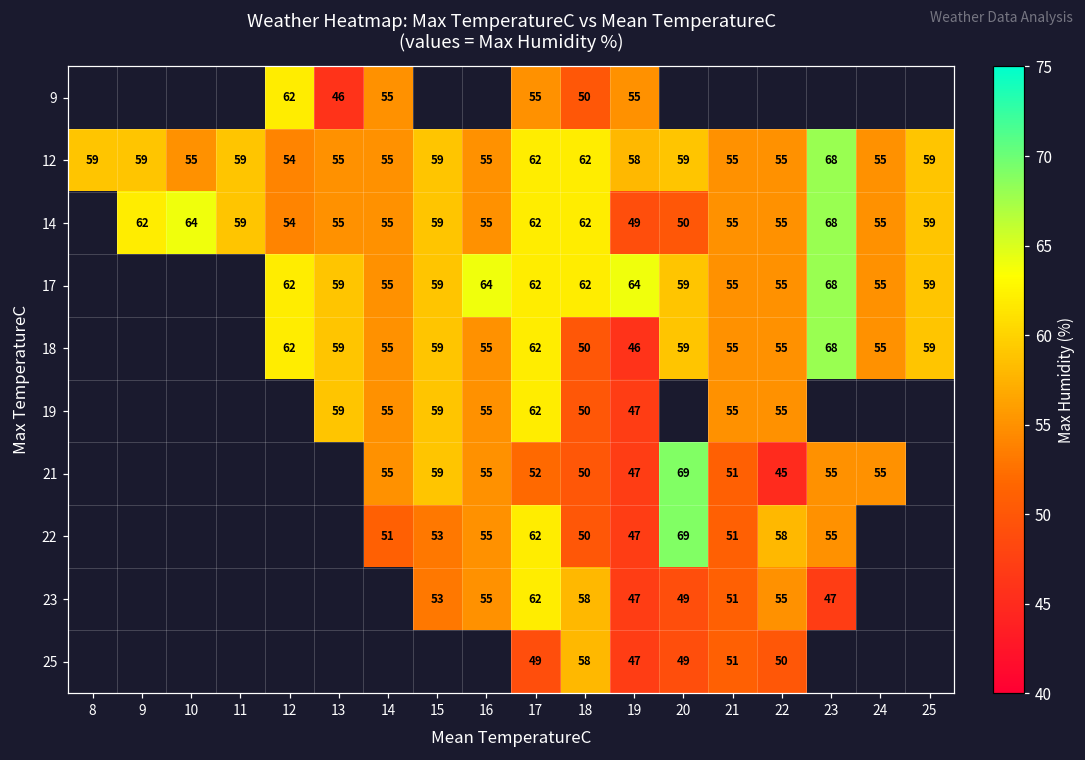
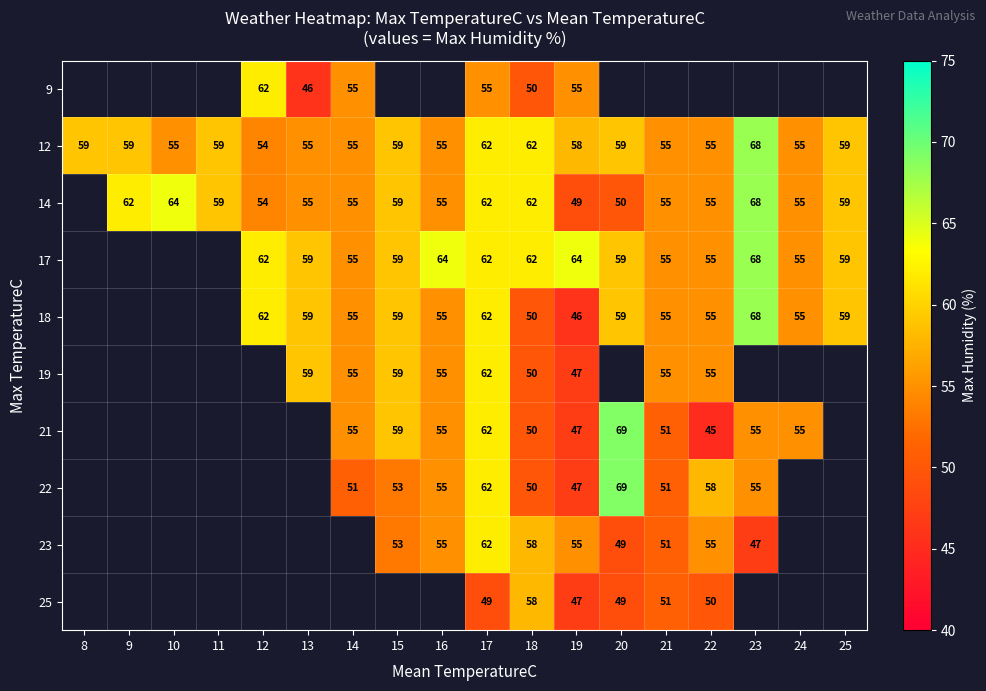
  {
    "9": {
      "12": 62,
      "13": 46,
      "14": 55,
      "17": 55,
      "18": 50,
      "19": 55
    },
    "12": {
      "8": 59,
      "9": 59,
      "10": 55,
      "11": 59,
      "12": 54,
      "13": 55,
      "14": 55,
      "15": 59,
      "16": 55,
      "17": 62,
      "18": 62,
      "19": 58,
      "20": 59,
      "21": 55,
      "22": 55,
      "23": 68,
      "24": 55,
      "25": 59
    },
    "14": {
      "9": 62,
      "10": 64,
      "11": 59,
      "12": 54,
      "13": 55,
      "14": 55,
      "15": 59,
      "16": 55,
      "17": 62,
      "18": 62,
      "19": 49,
      "20": 50,
      "21": 55,
      "22": 55,
      "23": 68,
      "24": 55,
      "25": 59
    },
    "17": {
      "12": 62,
      "13": 59,
      "14": 55,
      "15": 59,
      "16": 64,
      "17": 62,
      "18": 62,
      "19": 64,
      "20": 59,
      "21": 55,
      "22": 55,
      "23": 68,
      "24": 55,
      "25": 59
    },
    "18": {
      "12": 62,
      "13": 59,
      "14": 55,
      "15": 59,
      "16": 55,
      "17": 62,
      "18": 50,
      "19": 46,
      "20": 59,
      "21": 55,
      "22": 55,
      "23": 68,
      "24": 55,
      "25": 59
    },
    "19": {
      "13": 59,
      "14": 55,
      "15": 59,
      "16": 55,
      "17": 62,
      "18": 50,
      "19": 47,
      "21": 55,
      "22": 55
    },
    "21": {
      "14": 55,
      "15": 59,
      "16": 55,
-     "17": 52,
+     "17": 62,
      "18": 50,
      "19": 47,
      "20": 69,
      "21": 51,
      "22": 45,
      "23": 55,
      "24": 55
    },
    "22": {
      "14": 51,
      "15": 53,
      "16": 55,
      "17": 62,
      "18": 50,
      "19": 47,
      "20": 69,
      "21": 51,
      "22": 58,
      "23": 55
    },
    "23": {
      "15": 53,
      "16": 55,
      "17": 62,
      "18": 58,
-     "19": 47,
+     "19": 55,
      "20": 49,
      "21": 51,
      "22": 55,
      "23": 47
    },
    "25": {
      "17": 49,
      "18": 58,
      "19": 47,
      "20": 49,
      "21": 51,
      "22": 50
    }
  }
